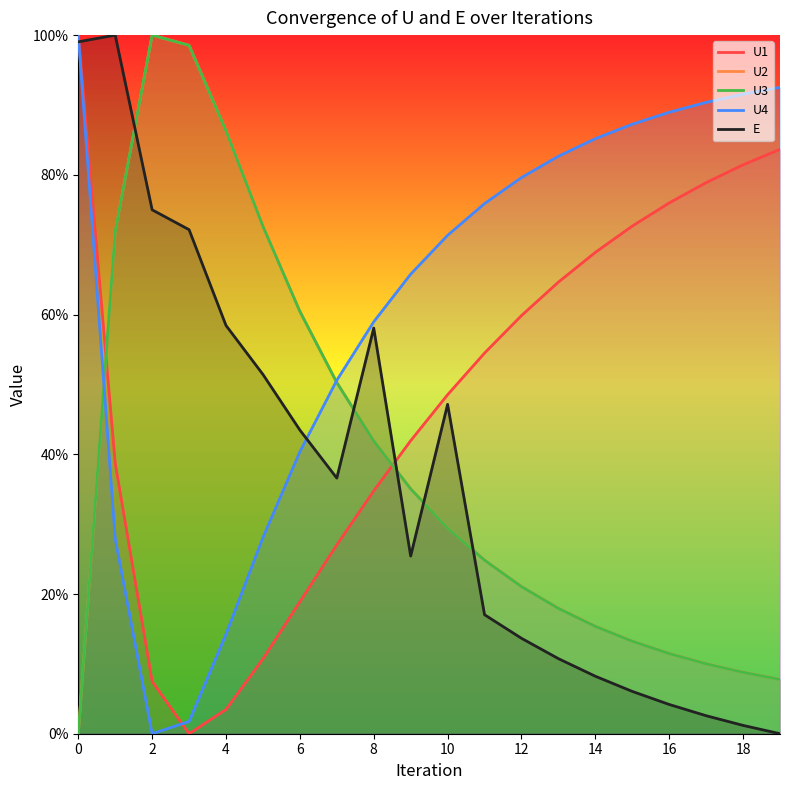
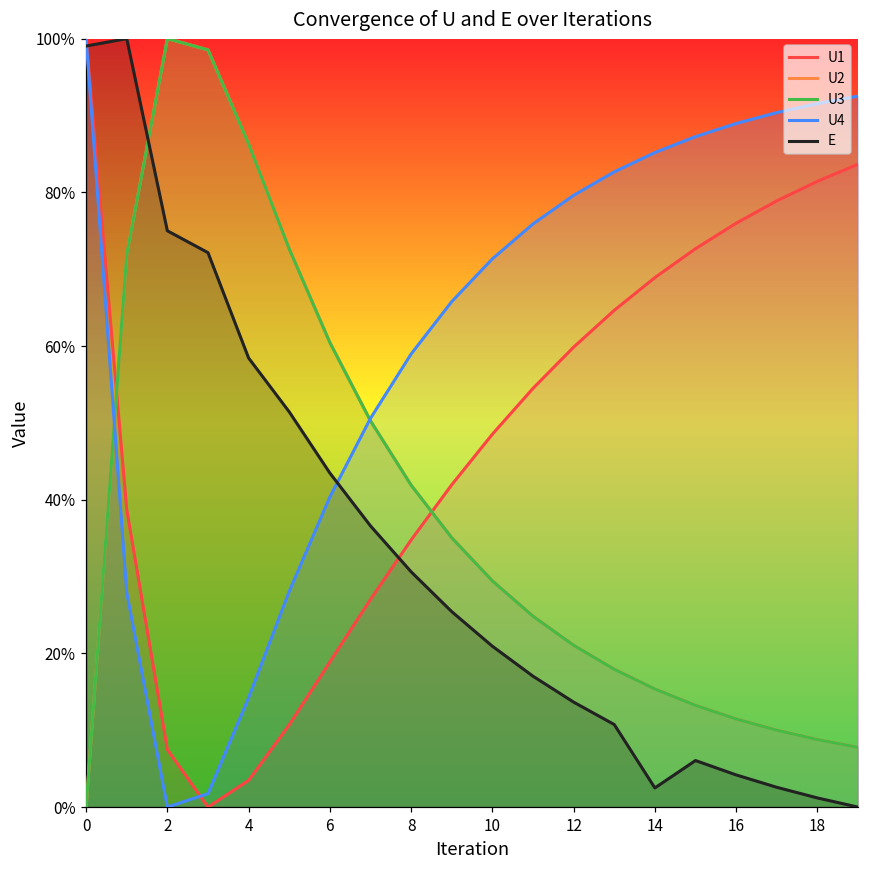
  {
    "E": {
      "0": "99%",
      "2": "75%",
      "4": "58%",
      "6": "43%",
-     "8": "58%",
-     "10": "47%",
+     "8": "31%",
+     "10": "21%",
      "12": "14%",
-     "14": "8%",
+     "14": "2%",
      "16": "4%",
      "18": "1%"
    }
  }
